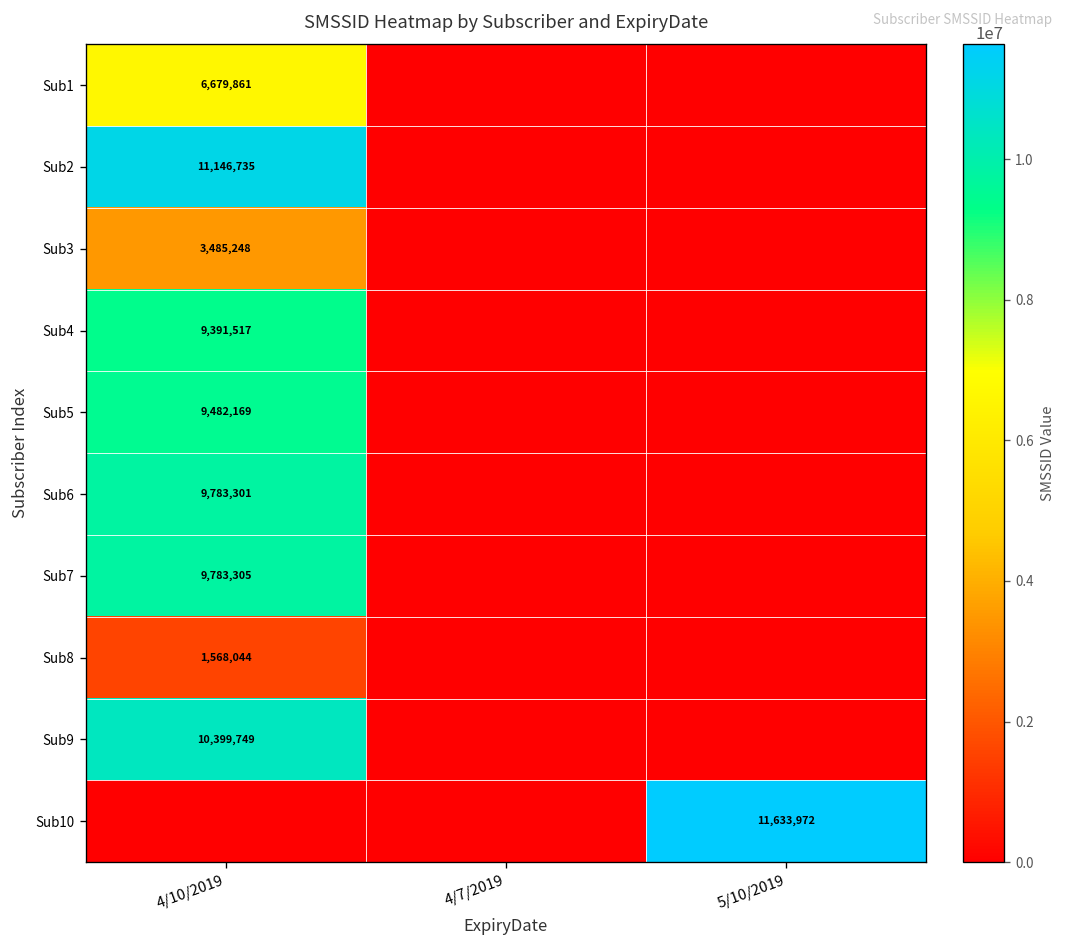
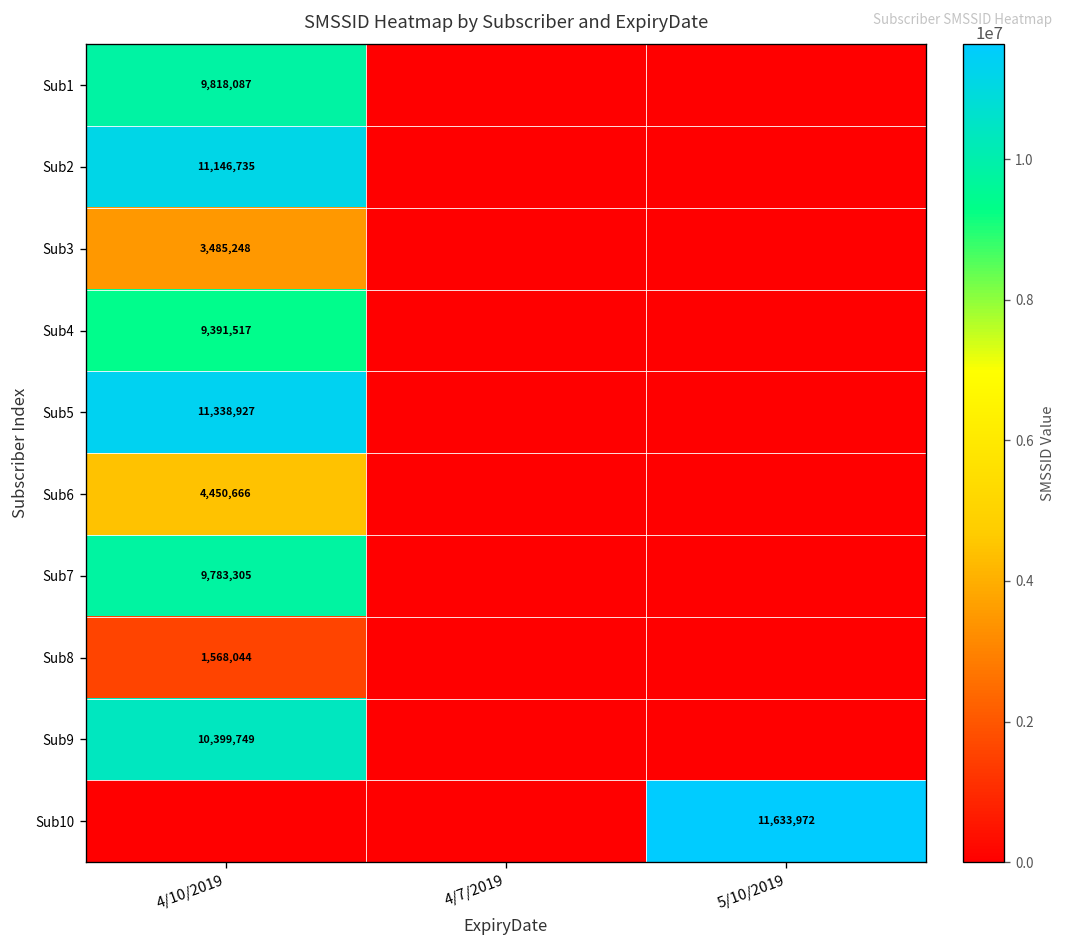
  {
    "Sub1": {
-     "4/10/2019": "6,679,861"
+     "4/10/2019": "9,818,087"
    },
    "Sub2": {
      "4/10/2019": "11,146,735"
    },
    "Sub3": {
      "4/10/2019": "3,485,248"
    },
    "Sub4": {
      "4/10/2019": "9,391,517"
    },
    "Sub5": {
-     "4/10/2019": "9,482,169"
+     "4/10/2019": "11,338,927"
    },
    "Sub6": {
-     "4/10/2019": "9,783,301"
+     "4/10/2019": "4,450,666"
    },
    "Sub7": {
      "4/10/2019": "9,783,305"
    },
    "Sub8": {
      "4/10/2019": "1,568,044"
    },
    "Sub9": {
      "4/10/2019": "10,399,749"
    },
    "Sub10": {
      "5/10/2019": "11,633,972"
    }
  }
